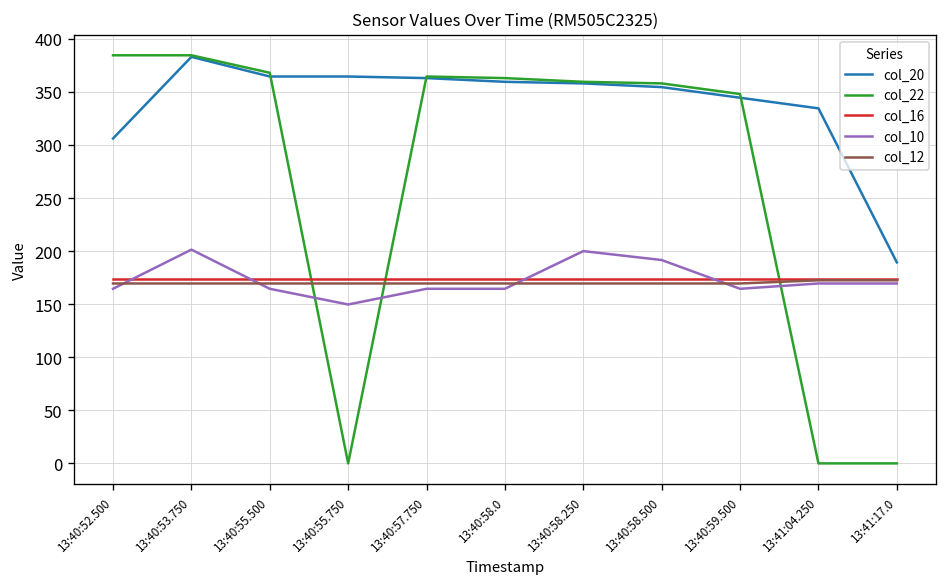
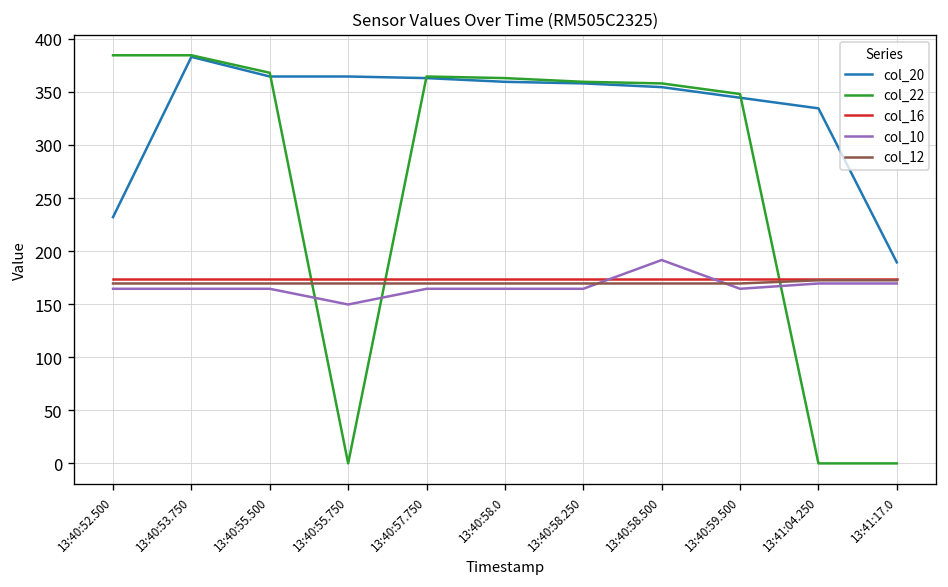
  {
    "col_20": {
-     "13:40:52.500": 310,
+     "13:40:52.500": 230,
      "13:40:55.500": 360,
      "13:40:55.750": 360,
      "13:40:58.0": 360,
      "13:40:58.500": 350,
      "13:40:59.500": 340,
      "13:41:04.250": 330,
      "13:41:17.0": 190
    },
    "col_22": {
      "13:40:52.500": 380,
      "13:40:55.500": 370,
      "13:40:55.750": 0,
      "13:40:58.0": 360,
      "13:40:58.500": 360,
      "13:40:59.500": 350,
      "13:41:04.250": 0,
      "13:41:17.0": 0
    },
    "col_16": {
      "13:40:52.500": 170,
      "13:40:53.750": 170,
      "13:40:55.500": 170,
      "13:40:55.750": 170,
      "13:40:57.750": 170,
      "13:40:58.0": 170,
      "13:40:58.250": 170,
      "13:40:58.500": 170,
      "13:40:59.500": 170
    },
    "col_10": {
      "13:40:52.500": 160,
-     "13:40:53.750": 200,
+     "13:40:53.750": 160,
      "13:40:55.500": 160,
      "13:40:55.750": 150,
      "13:40:57.750": 160,
      "13:40:58.0": 160,
-     "13:40:58.250": 200,
+     "13:40:58.250": 160,
      "13:40:58.500": 190,
      "13:40:59.500": 160,
      "13:41:04.250": 170,
      "13:41:17.0": 170
    },
    "col_12": {
      "13:40:52.500": 170,
      "13:40:53.750": 170,
      "13:40:55.500": 170,
      "13:40:55.750": 170,
      "13:40:57.750": 170,
      "13:40:58.0": 170,
      "13:40:58.250": 170,
      "13:40:58.500": 170,
      "13:40:59.500": 170
    }
  }
